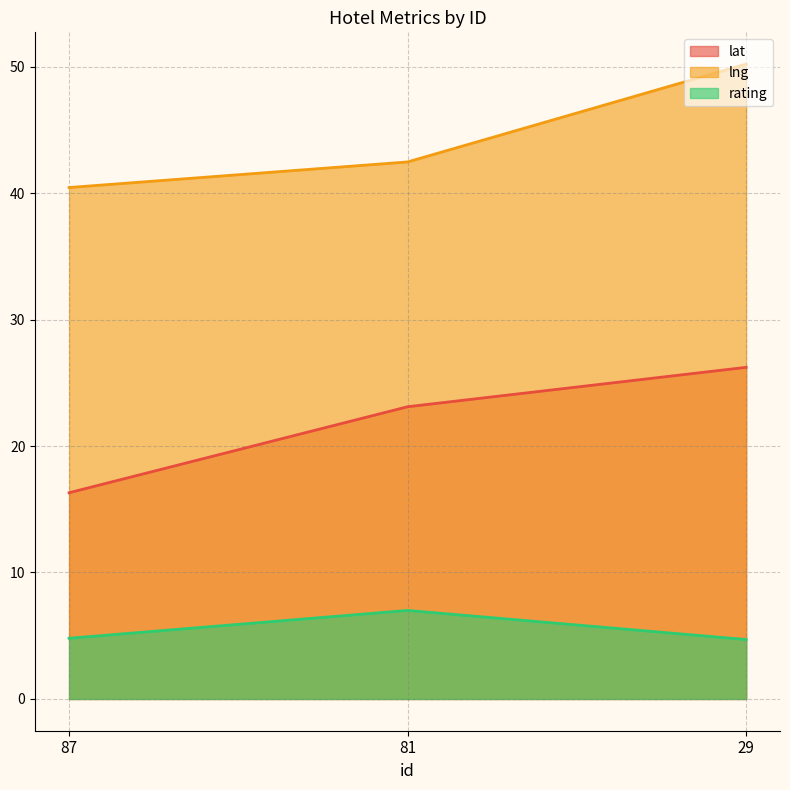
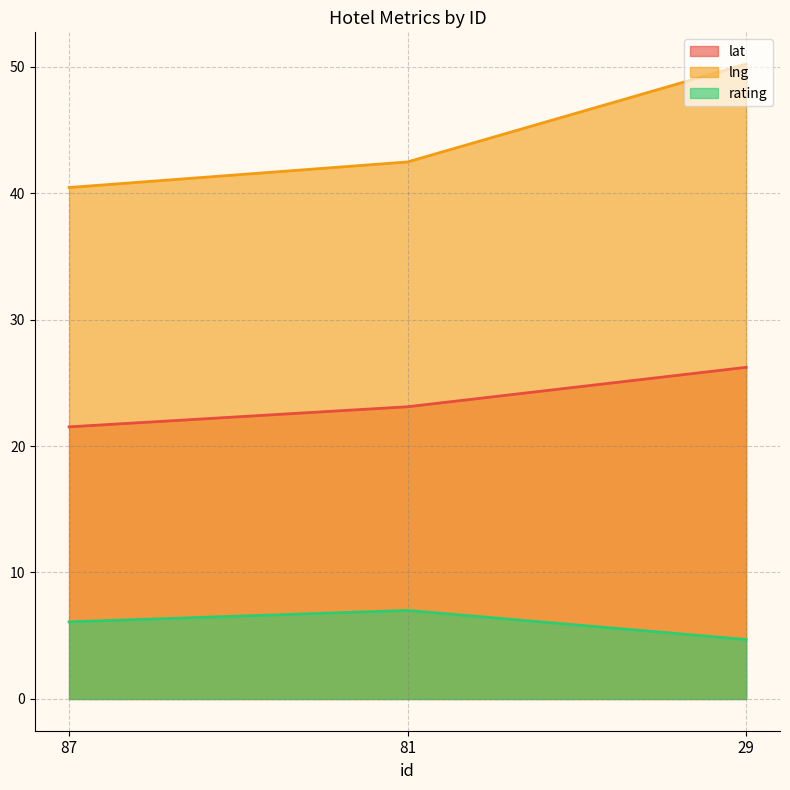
  {
    "lat": {
-     "87": 16.3,
+     "87": 21.5,
      "81": 23.1,
      "29": 26.2
    },
    "lng": {
      "87": 40.4,
      "81": 42.5
    },
    "rating": {
-     "87": 4.8,
+     "87": 6.1,
      "81": 7.0,
      "29": 4.7
    }
  }
